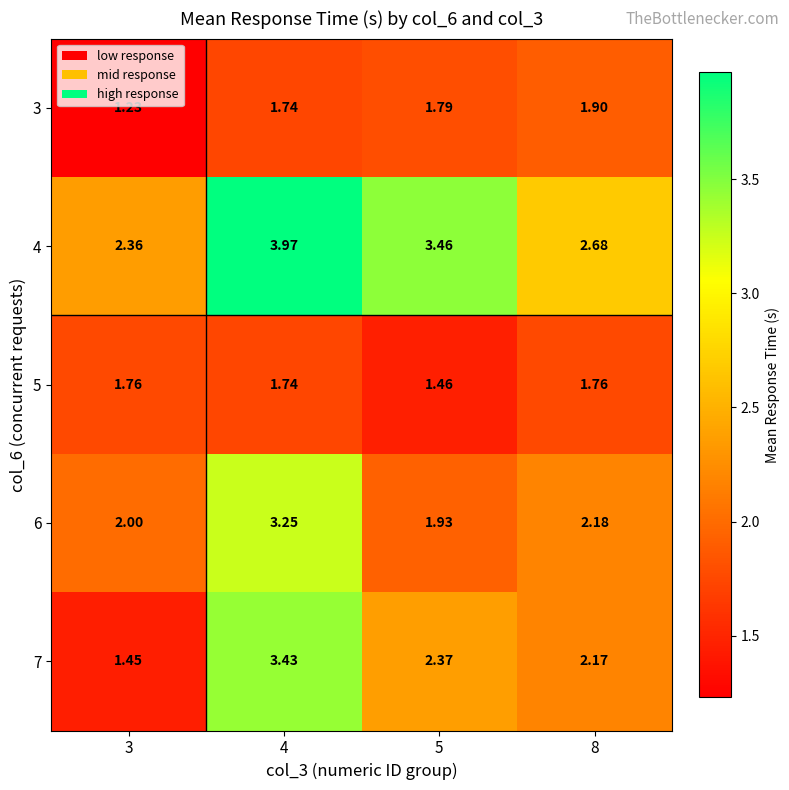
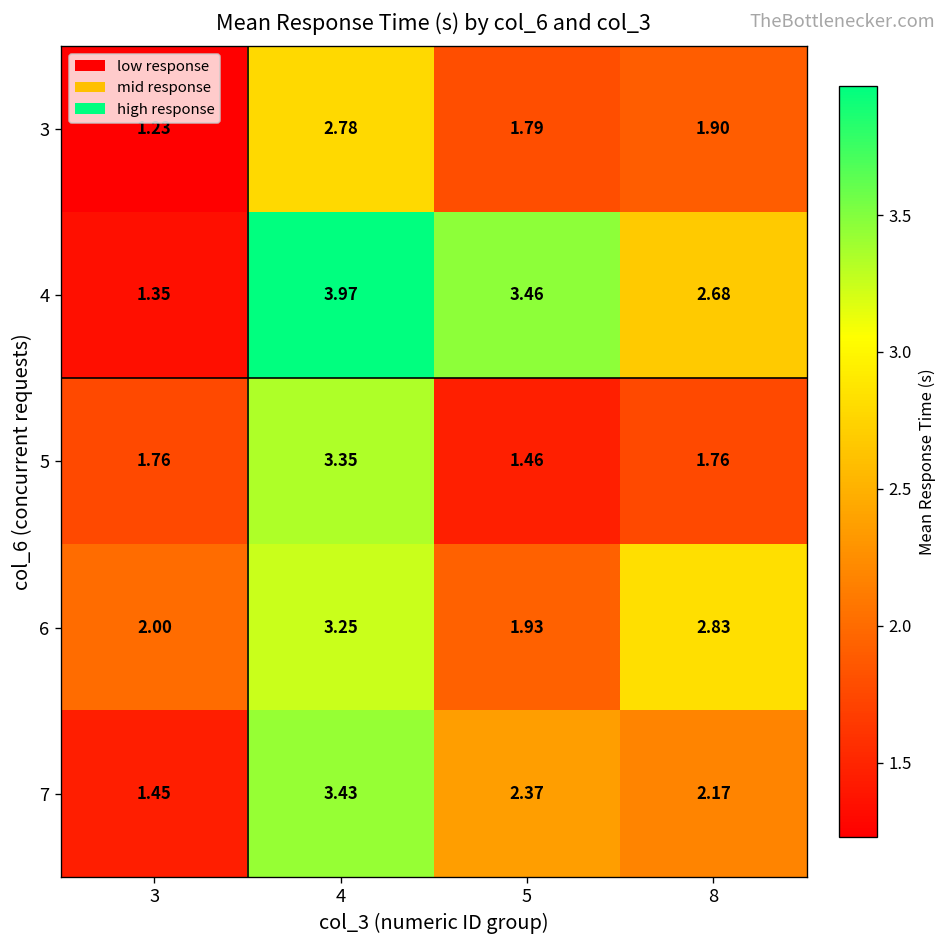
  {
    "3": {
-     "4": 1.74,
+     "4": 2.78,
      "5": 1.79,
      "8": 1.90
    },
    "4": {
-     "3": 2.36,
+     "3": 1.35,
      "4": 3.97,
      "5": 3.46,
      "8": 2.68
    },
    "5": {
      "3": 1.76,
-     "4": 1.74,
+     "4": 3.35,
      "5": 1.46,
      "8": 1.76
    },
    "6": {
      "3": 2.00,
      "4": 3.25,
      "5": 1.93,
-     "8": 2.18
+     "8": 2.83
    },
    "7": {
      "3": 1.45,
      "4": 3.43,
      "5": 2.37,
      "8": 2.17
    }
  }
